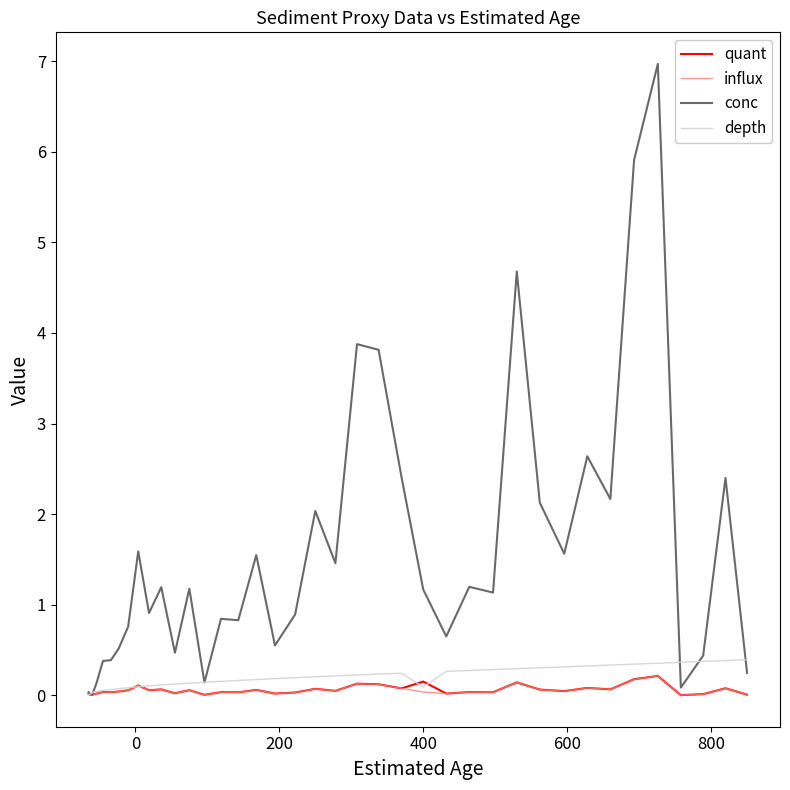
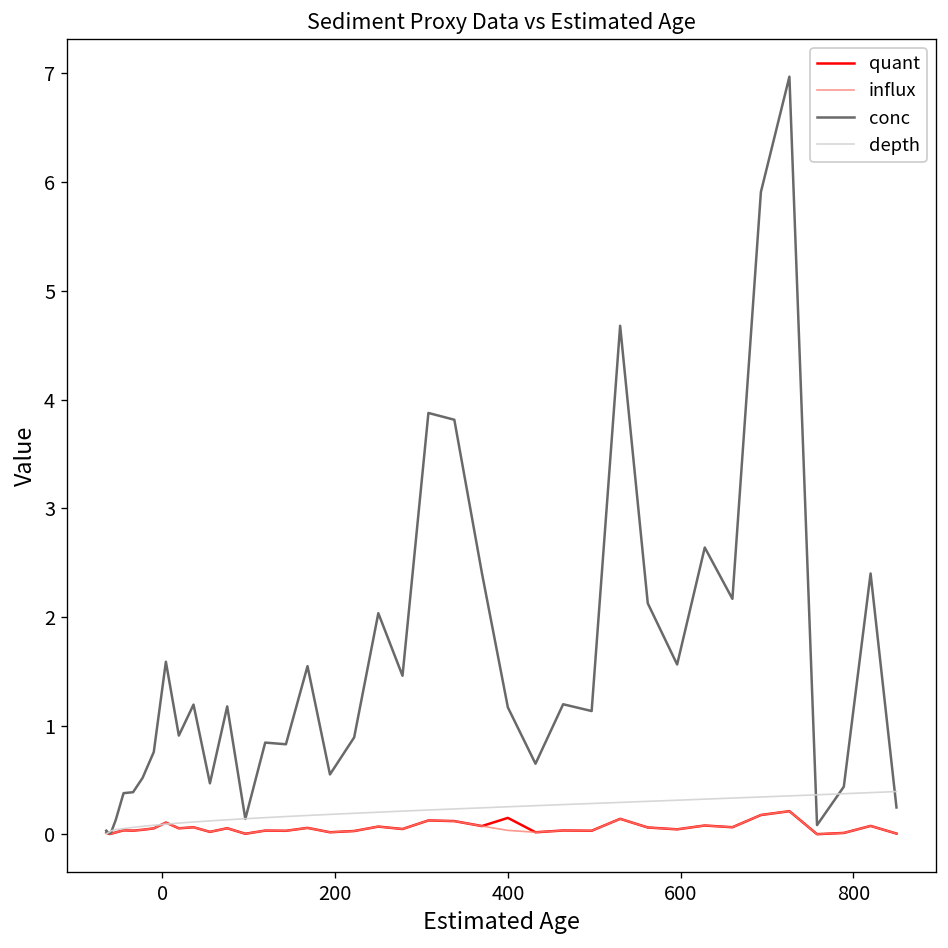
  {
    "quant": {
      "400": 0.2
    },
    "influx": {
      "400": 0.0
    },
    "conc": {
      "400": 1.2
    },
    "depth": {
-     "400": 0.1
+     "400": 0.3
    }
  }
